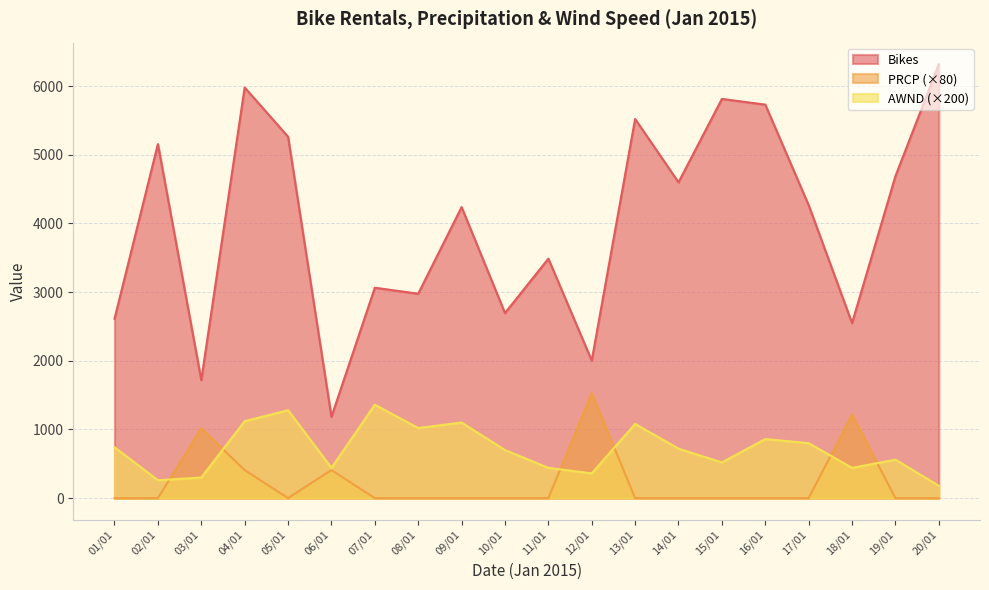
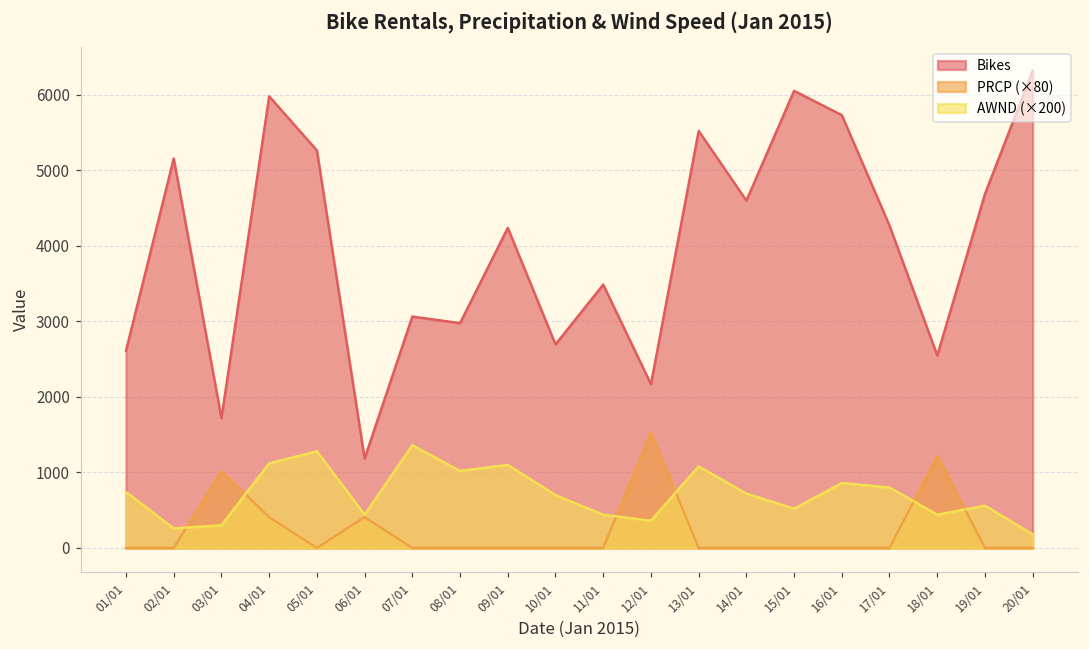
  {
    "Bikes": {
      "01/01": 2600,
      "02/01": 5200,
      "03/01": 1700,
      "04/01": 6000,
      "05/01": 5300,
      "06/01": 1200,
      "07/01": 3100,
      "08/01": 3000,
      "09/01": 4200,
      "10/01": 2700,
      "11/01": 3500,
-     "12/01": 2000,
+     "12/01": 2200,
      "13/01": 5500,
      "14/01": 4600,
-     "15/01": 5800,
+     "15/01": 6100,
      "16/01": 5700,
      "17/01": 4300,
      "18/01": 2500,
      "19/01": 4700
    }
  }
